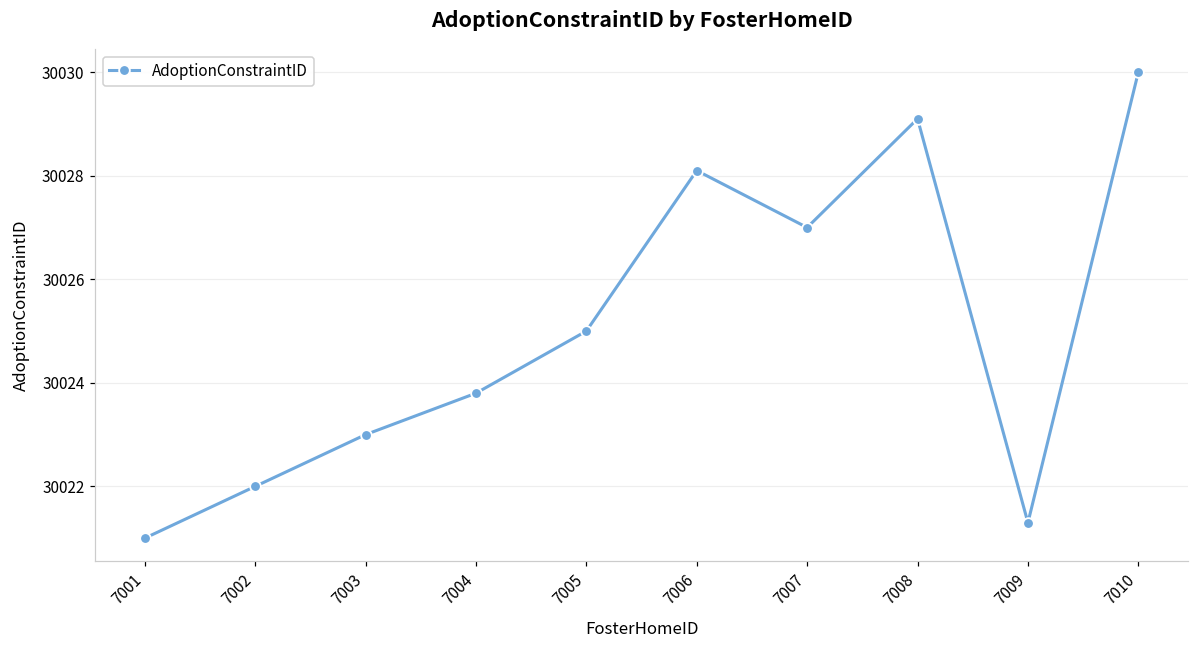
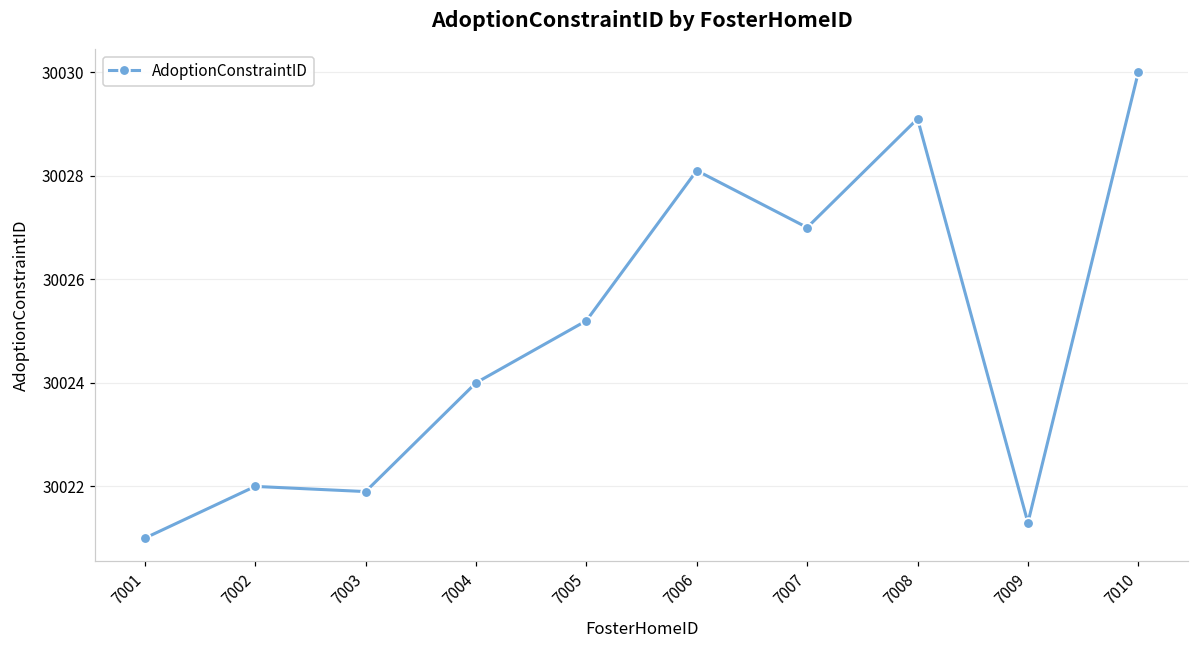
  {
    "7001": 30021.0,
    "7002": 30022.0,
-   "7003": 30023.0,
-   "7004": 30023.8,
-   "7005": 30025.0,
+   "7003": 30021.9,
+   "7004": 30024.0,
+   "7005": 30025.2,
    "7006": 30028.1,
    "7007": 30027.0,
    "7008": 30029.1,
    "7009": 30021.3,
    "7010": 30030.0
  }
